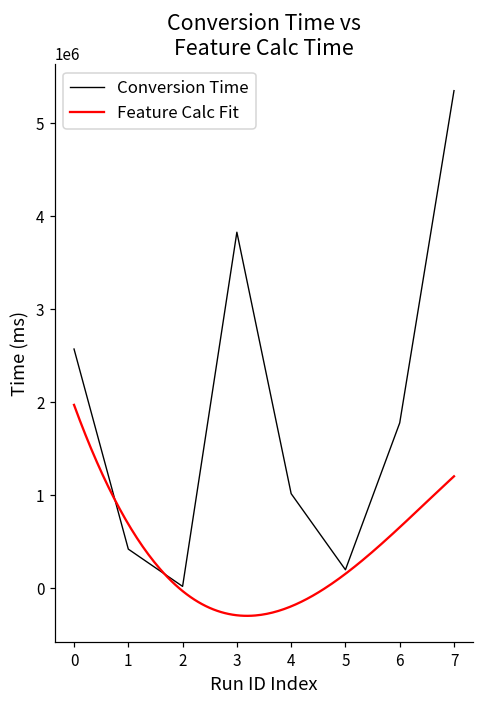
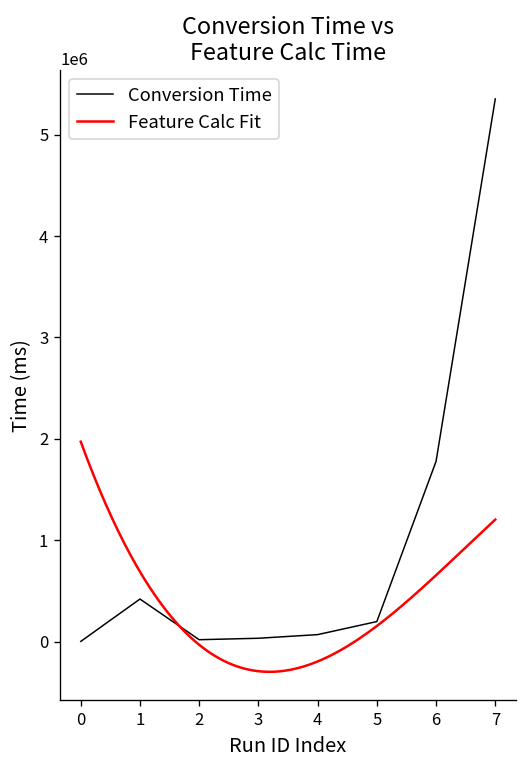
  {
    "Conversion Time": {
-     "0": 2600000,
+     "0": 0,
      "1": 400000,
      "2": 0,
-     "3": 3800000,
-     "4": 1000000,
+     "3": 0,
+     "4": 100000,
      "5": 200000,
      "6": 1800000,
      "7": 5400000
    },
    "Feature Calc Fit": {
      "0": 2000000,
      "7": 1200000
    }
  }
